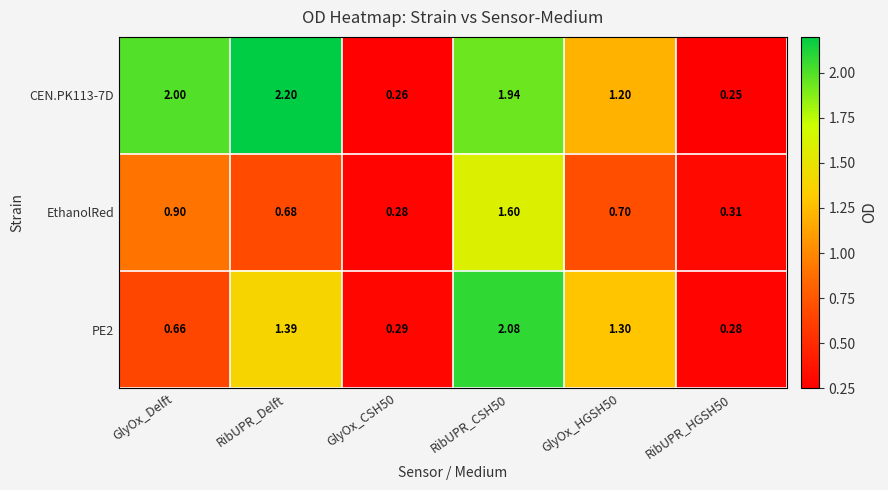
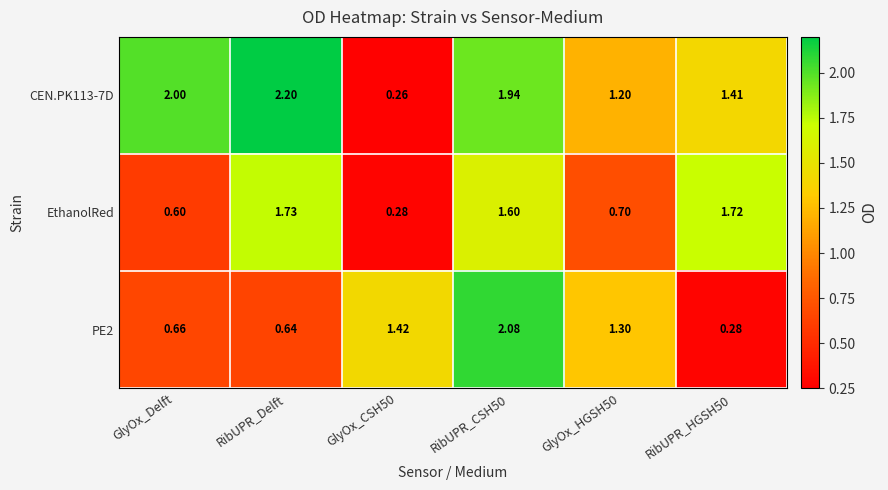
  {
    "CEN.PK113-7D": {
      "GlyOx_Delft": 2.00,
      "RibUPR_Delft": 2.20,
      "GlyOx_CSH50": 0.26,
      "RibUPR_CSH50": 1.94,
      "GlyOx_HGSH50": 1.20,
-     "RibUPR_HGSH50": 0.25
+     "RibUPR_HGSH50": 1.41
    },
    "EthanolRed": {
-     "GlyOx_Delft": 0.90,
-     "RibUPR_Delft": 0.68,
+     "GlyOx_Delft": 0.60,
+     "RibUPR_Delft": 1.73,
      "GlyOx_CSH50": 0.28,
      "RibUPR_CSH50": 1.60,
      "GlyOx_HGSH50": 0.70,
-     "RibUPR_HGSH50": 0.31
+     "RibUPR_HGSH50": 1.72
    },
    "PE2": {
      "GlyOx_Delft": 0.66,
-     "RibUPR_Delft": 1.39,
-     "GlyOx_CSH50": 0.29,
+     "RibUPR_Delft": 0.64,
+     "GlyOx_CSH50": 1.42,
      "RibUPR_CSH50": 2.08,
      "GlyOx_HGSH50": 1.30,
      "RibUPR_HGSH50": 0.28
    }
  }
